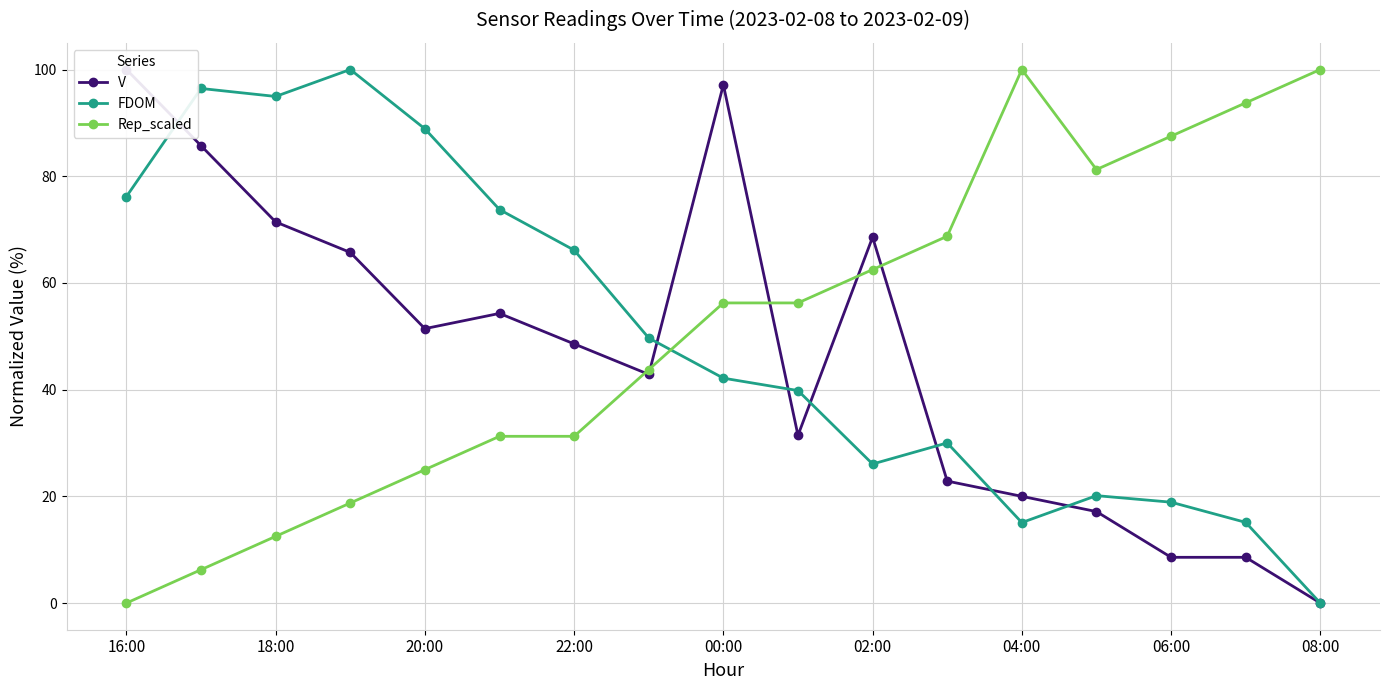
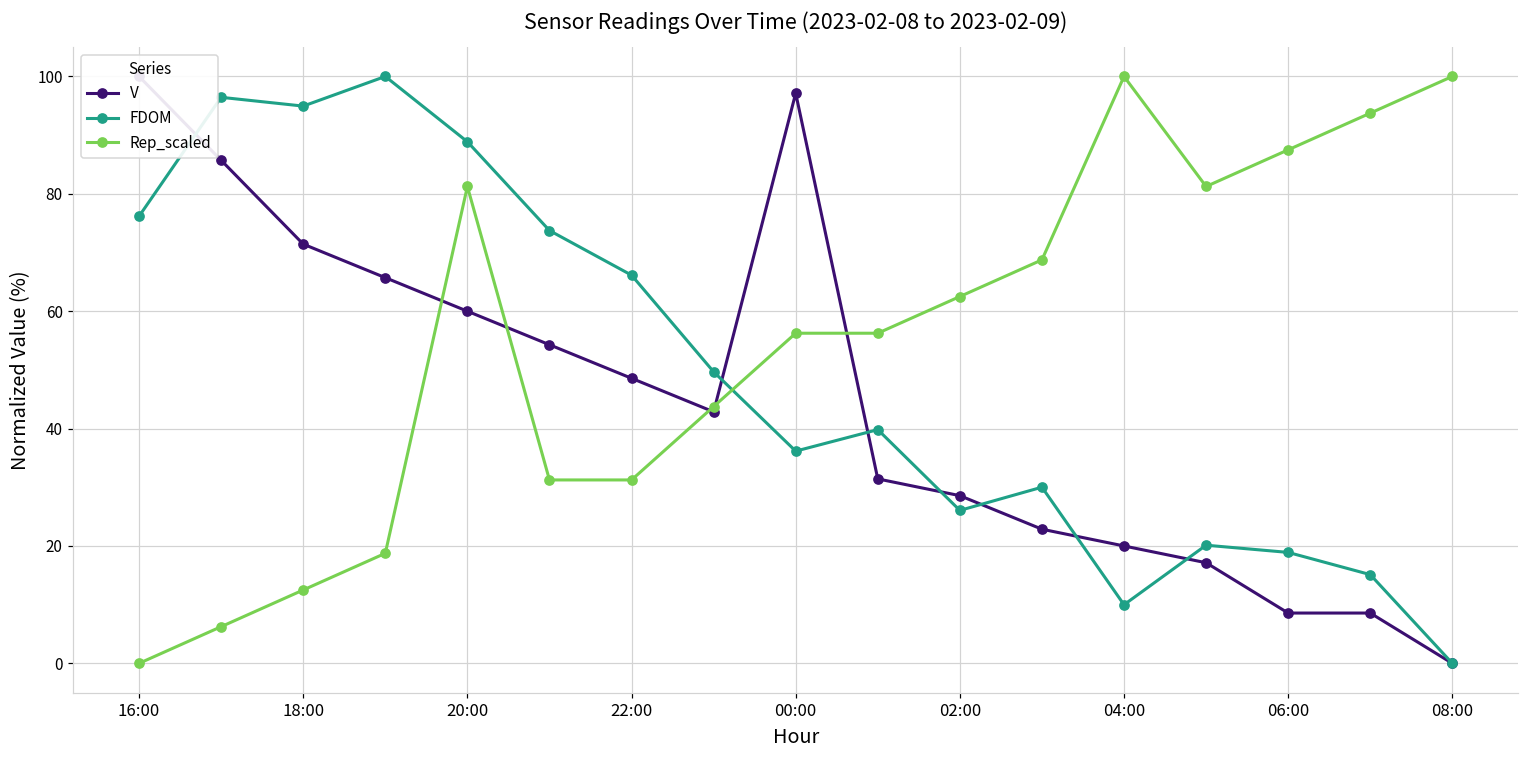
  {
    "V": {
      "18:00": 71,
-     "20:00": 51,
+     "20:00": 60,
      "22:00": 49,
      "00:00": 97,
-     "02:00": 69,
+     "02:00": 29,
      "04:00": 20,
      "06:00": 9
    },
    "FDOM": {
      "16:00": 76,
      "18:00": 95,
      "20:00": 89,
      "22:00": 66,
-     "00:00": 42,
+     "00:00": 36,
      "02:00": 26,
-     "04:00": 15,
+     "04:00": 10,
      "06:00": 19
    },
    "Rep_scaled": {
      "16:00": 0,
      "18:00": 13,
-     "20:00": 25,
+     "20:00": 81,
      "22:00": 31,
      "00:00": 56,
      "02:00": 63,
      "04:00": 100,
      "06:00": 88,
      "08:00": 100
    }
  }
